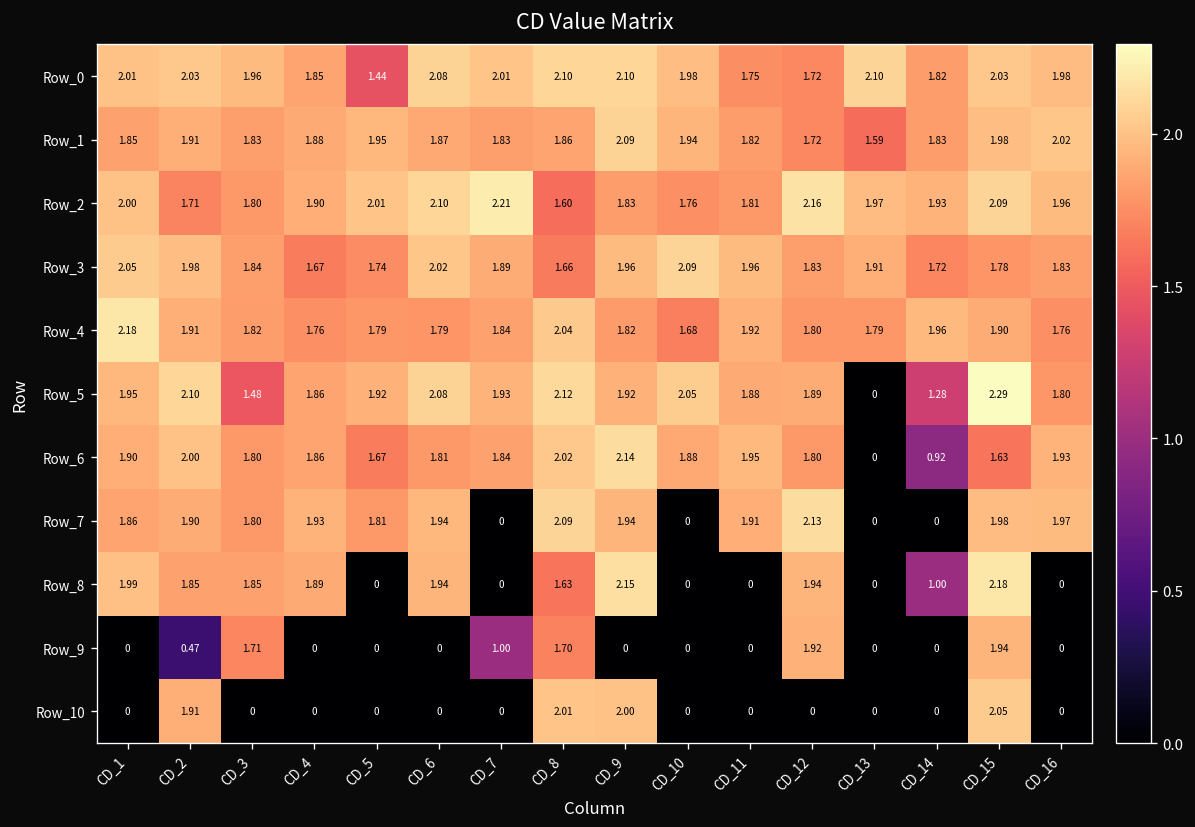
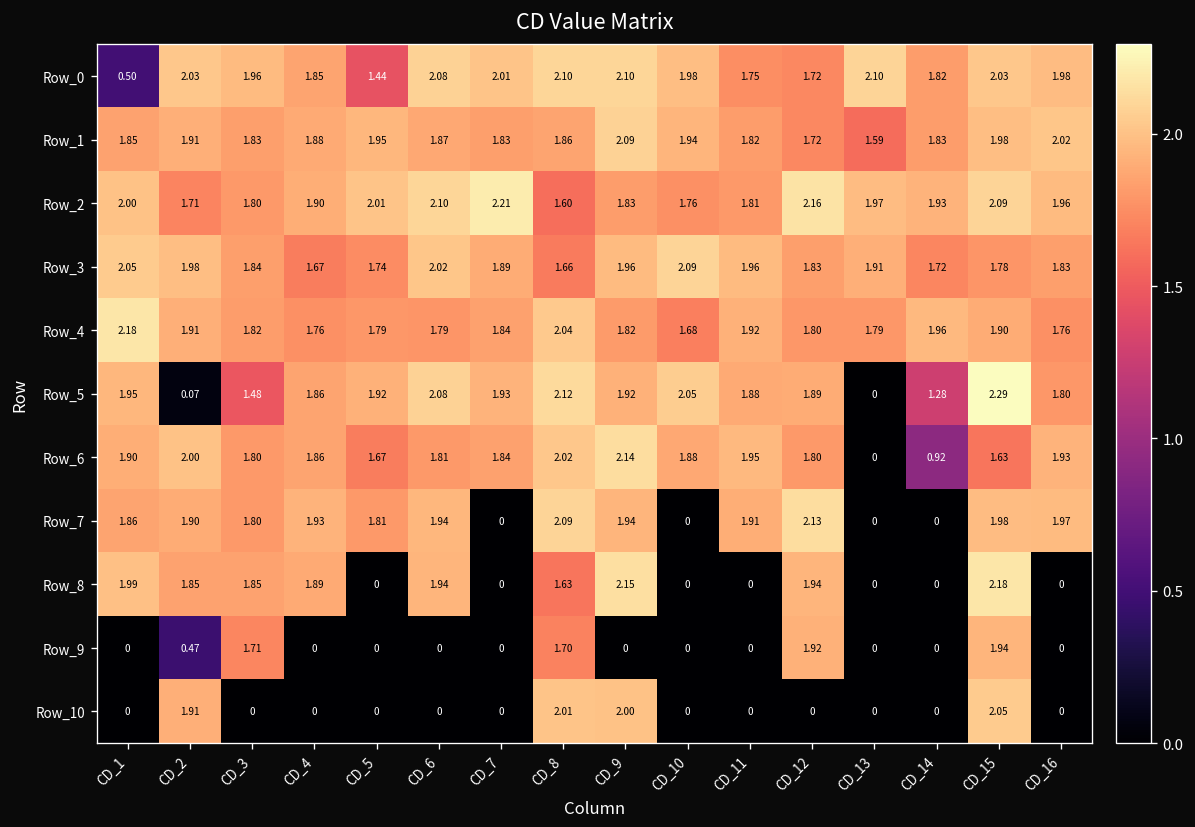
  {
    "Row_0": {
-     "CD_1": 2.01,
+     "CD_1": 0.50,
      "CD_2": 2.03,
      "CD_3": 1.96,
      "CD_4": 1.85,
      "CD_5": 1.44,
      "CD_6": 2.08,
      "CD_7": 2.01,
      "CD_8": 2.10,
      "CD_9": 2.10,
      "CD_10": 1.98,
      "CD_11": 1.75,
      "CD_12": 1.72,
      "CD_13": 2.10,
      "CD_14": 1.82,
      "CD_15": 2.03,
      "CD_16": 1.98
    },
    "Row_1": {
      "CD_1": 1.85,
      "CD_2": 1.91,
      "CD_3": 1.83,
      "CD_4": 1.88,
      "CD_5": 1.95,
      "CD_6": 1.87,
      "CD_7": 1.83,
      "CD_8": 1.86,
      "CD_9": 2.09,
      "CD_10": 1.94,
      "CD_11": 1.82,
      "CD_12": 1.72,
      "CD_13": 1.59,
      "CD_14": 1.83,
      "CD_15": 1.98,
      "CD_16": 2.02
    },
    "Row_2": {
      "CD_1": 2.00,
      "CD_2": 1.71,
      "CD_3": 1.80,
      "CD_4": 1.90,
      "CD_5": 2.01,
      "CD_6": 2.10,
      "CD_7": 2.21,
      "CD_8": 1.60,
      "CD_9": 1.83,
      "CD_10": 1.76,
      "CD_11": 1.81,
      "CD_12": 2.16,
      "CD_13": 1.97,
      "CD_14": 1.93,
      "CD_15": 2.09,
      "CD_16": 1.96
    },
    "Row_3": {
      "CD_1": 2.05,
      "CD_2": 1.98,
      "CD_3": 1.84,
      "CD_4": 1.67,
      "CD_5": 1.74,
      "CD_6": 2.02,
      "CD_7": 1.89,
      "CD_8": 1.66,
      "CD_9": 1.96,
      "CD_10": 2.09,
      "CD_11": 1.96,
      "CD_12": 1.83,
      "CD_13": 1.91,
      "CD_14": 1.72,
      "CD_15": 1.78,
      "CD_16": 1.83
    },
    "Row_4": {
      "CD_1": 2.18,
      "CD_2": 1.91,
      "CD_3": 1.82,
      "CD_4": 1.76,
      "CD_5": 1.79,
      "CD_6": 1.79,
      "CD_7": 1.84,
      "CD_8": 2.04,
      "CD_9": 1.82,
      "CD_10": 1.68,
      "CD_11": 1.92,
      "CD_12": 1.80,
      "CD_13": 1.79,
      "CD_14": 1.96,
      "CD_15": 1.90,
      "CD_16": 1.76
    },
    "Row_5": {
      "CD_1": 1.95,
-     "CD_2": 2.10,
+     "CD_2": 0.07,
      "CD_3": 1.48,
      "CD_4": 1.86,
      "CD_5": 1.92,
      "CD_6": 2.08,
      "CD_7": 1.93,
      "CD_8": 2.12,
      "CD_9": 1.92,
      "CD_10": 2.05,
      "CD_11": 1.88,
      "CD_12": 1.89,
      "CD_13": 0,
      "CD_14": 1.28,
      "CD_15": 2.29,
      "CD_16": 1.80
    },
    "Row_6": {
      "CD_1": 1.90,
      "CD_2": 2.00,
      "CD_3": 1.80,
      "CD_4": 1.86,
      "CD_5": 1.67,
      "CD_6": 1.81,
      "CD_7": 1.84,
      "CD_8": 2.02,
      "CD_9": 2.14,
      "CD_10": 1.88,
      "CD_11": 1.95,
      "CD_12": 1.80,
      "CD_13": 0,
      "CD_14": 0.92,
      "CD_15": 1.63,
      "CD_16": 1.93
    },
    "Row_7": {
      "CD_1": 1.86,
      "CD_2": 1.90,
      "CD_3": 1.80,
      "CD_4": 1.93,
      "CD_5": 1.81,
      "CD_6": 1.94,
      "CD_7": 0,
      "CD_8": 2.09,
      "CD_9": 1.94,
      "CD_10": 0,
      "CD_11": 1.91,
      "CD_12": 2.13,
      "CD_13": 0,
      "CD_14": 0,
      "CD_15": 1.98,
      "CD_16": 1.97
    },
    "Row_8": {
      "CD_1": 1.99,
      "CD_2": 1.85,
      "CD_3": 1.85,
      "CD_4": 1.89,
      "CD_5": 0,
      "CD_6": 1.94,
      "CD_7": 0,
      "CD_8": 1.63,
      "CD_9": 2.15,
      "CD_10": 0,
      "CD_11": 0,
      "CD_12": 1.94,
      "CD_13": 0,
-     "CD_14": 1.00,
+     "CD_14": 0,
      "CD_15": 2.18,
      "CD_16": 0
    },
    "Row_9": {
      "CD_1": 0,
      "CD_2": 0.47,
      "CD_3": 1.71,
      "CD_4": 0,
      "CD_5": 0,
      "CD_6": 0,
-     "CD_7": 1.00,
+     "CD_7": 0,
      "CD_8": 1.70,
      "CD_9": 0,
      "CD_10": 0,
      "CD_11": 0,
      "CD_12": 1.92,
      "CD_13": 0,
      "CD_14": 0,
      "CD_15": 1.94,
      "CD_16": 0
    },
    "Row_10": {
      "CD_1": 0,
      "CD_2": 1.91,
      "CD_3": 0,
      "CD_4": 0,
      "CD_5": 0,
      "CD_6": 0,
      "CD_7": 0,
      "CD_8": 2.01,
      "CD_9": 2.00,
      "CD_10": 0,
      "CD_11": 0,
      "CD_12": 0,
      "CD_13": 0,
      "CD_14": 0,
      "CD_15": 2.05,
      "CD_16": 0
    }
  }
